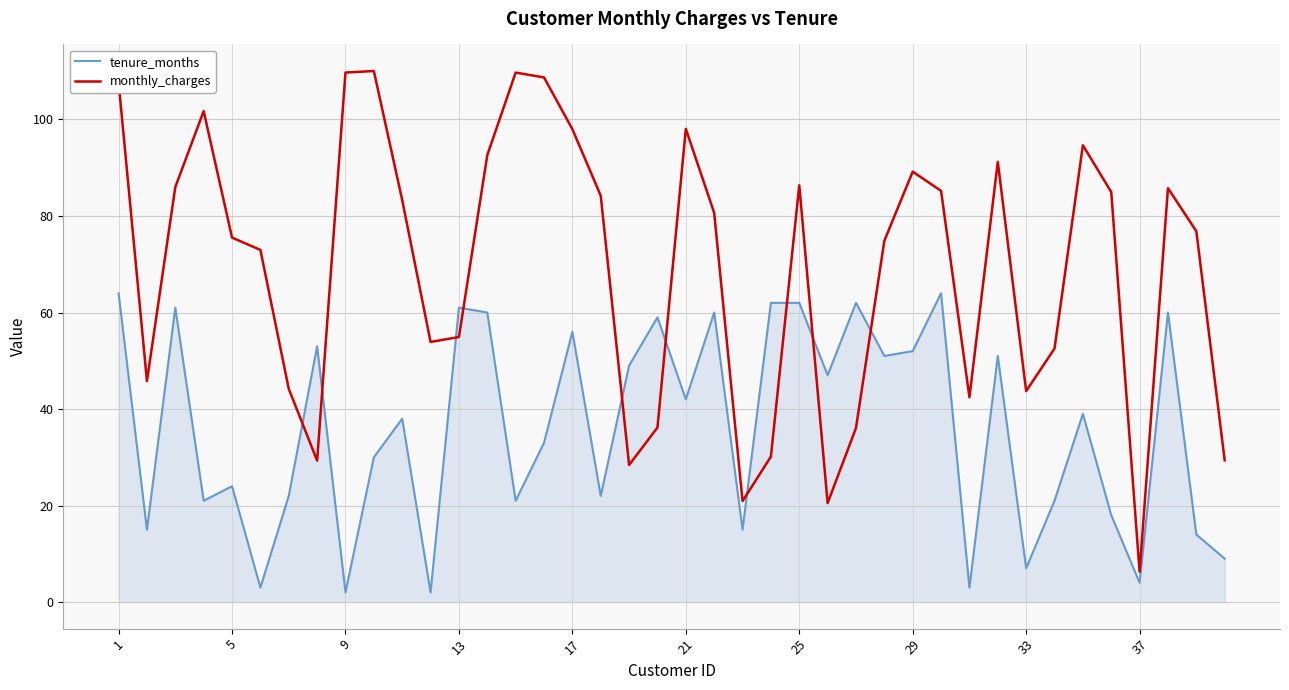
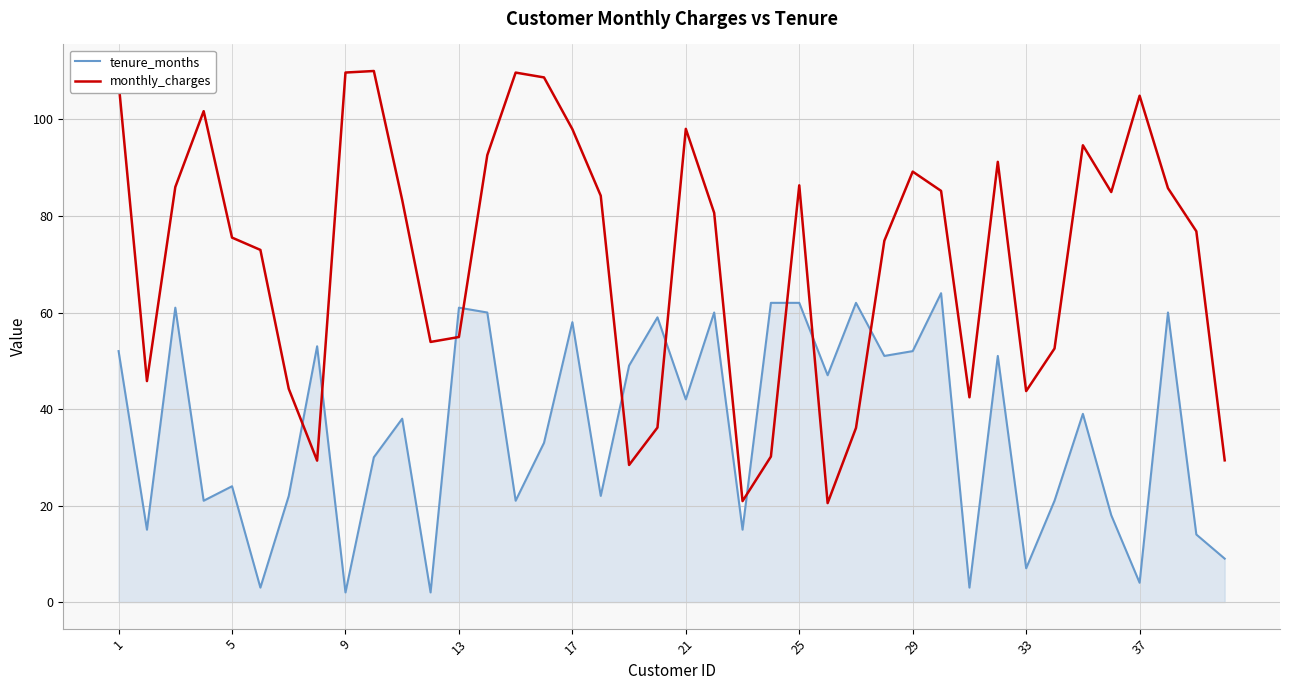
  {
    "tenure_months": {
-     "1": 64,
+     "1": 52,
      "5": 24,
      "9": 2,
      "13": 61,
-     "17": 56,
+     "17": 58,
      "21": 42,
      "25": 62,
      "29": 52,
      "33": 7,
      "37": 4
    },
    "monthly_charges": {
      "5": 76,
      "9": 110,
      "13": 55,
      "17": 98,
      "21": 98,
      "25": 86,
      "29": 89,
      "33": 44,
-     "37": 6
+     "37": 105
    }
  }
